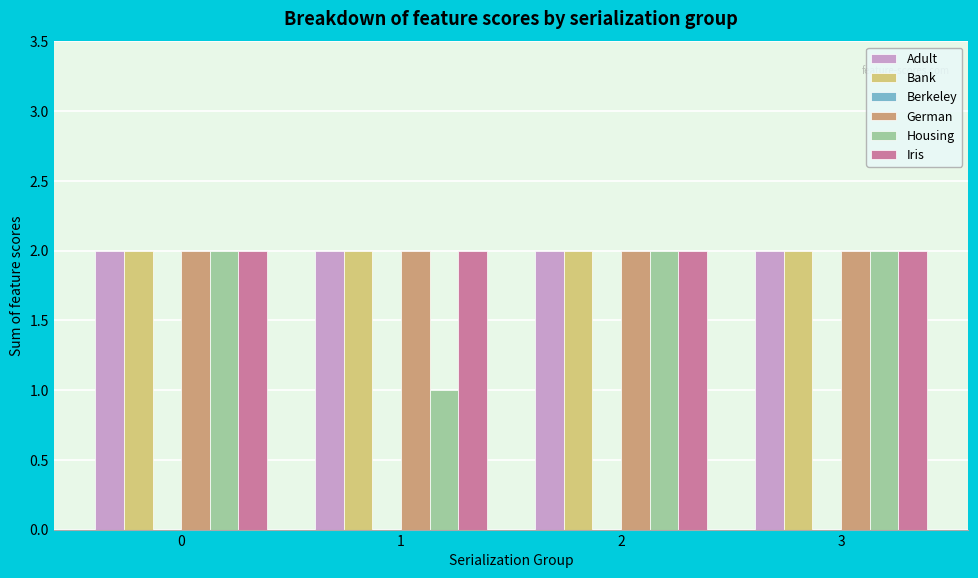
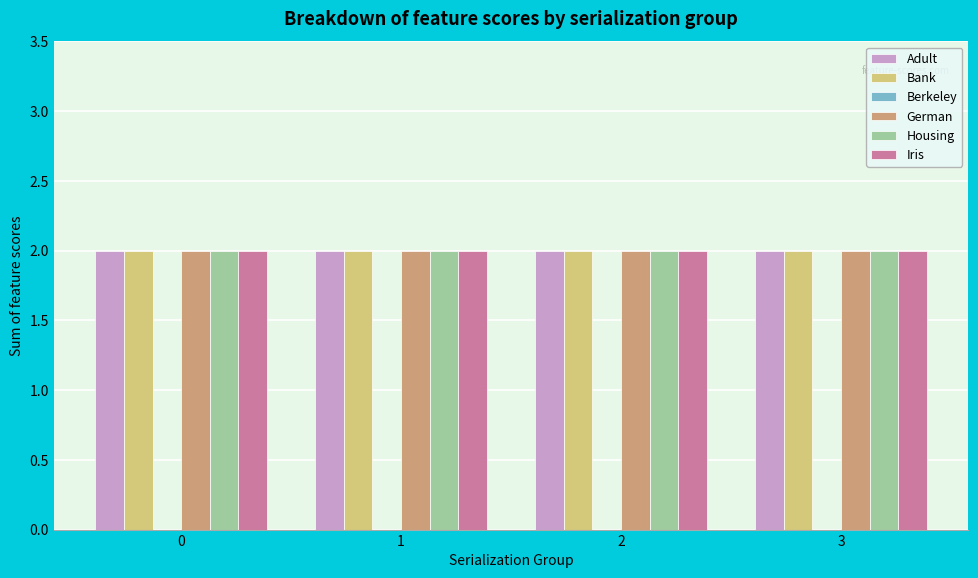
  {
    "Berkeley": {
      "0": 0,
      "1": 0,
      "2": 0,
      "3": 0
    },
    "Housing": {
      "0": 2,
-     "1": 1,
+     "1": 2,
      "2": 2,
      "3": 2
    }
  }
